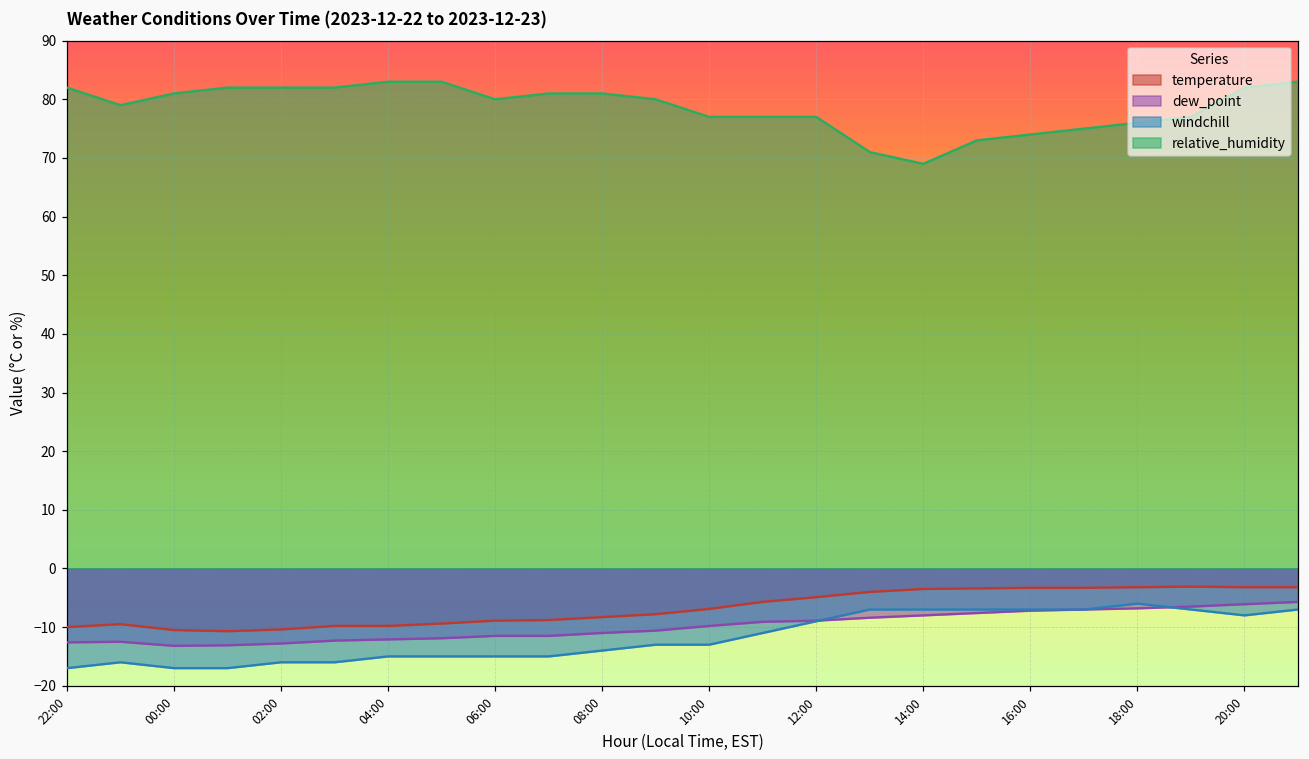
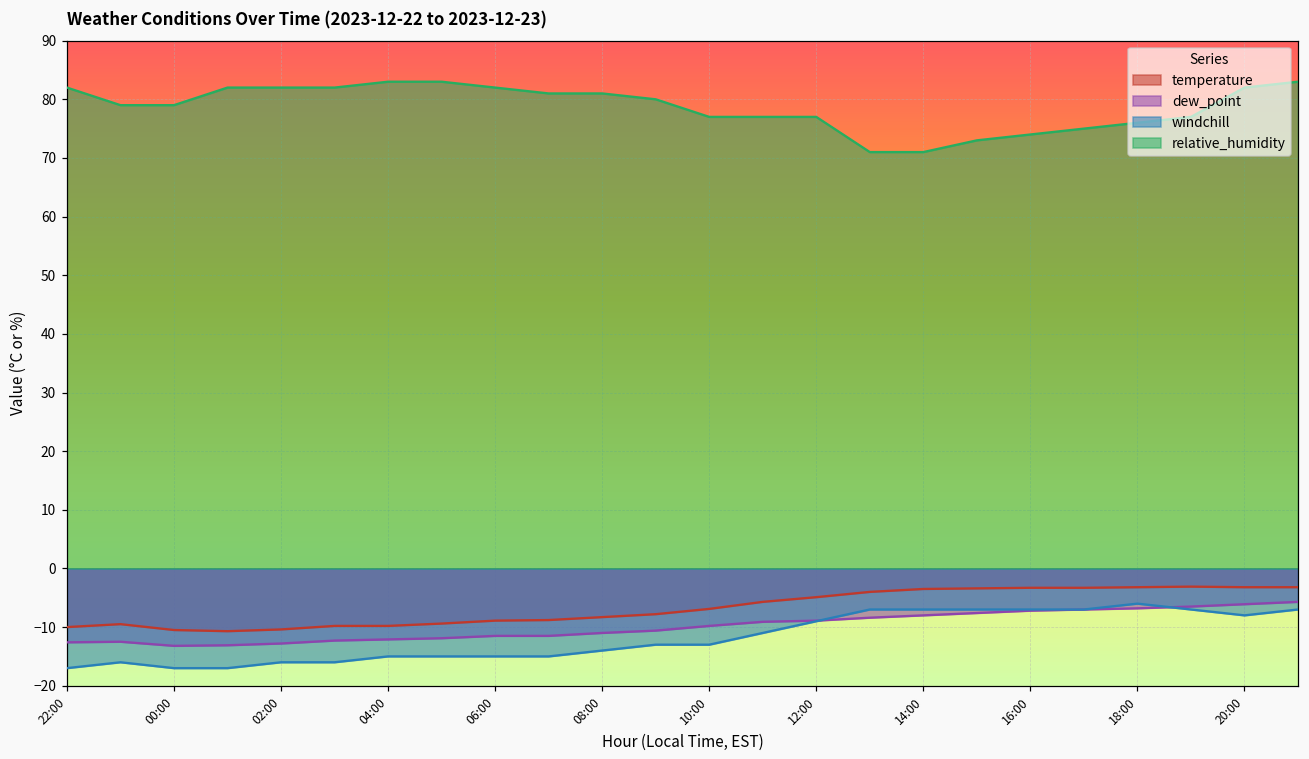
  {
    "relative_humidity": {
      "22:00": 82,
-     "00:00": 81,
+     "00:00": 79,
      "02:00": 82,
      "04:00": 83,
-     "06:00": 80,
+     "06:00": 82,
      "08:00": 81,
      "10:00": 77,
      "12:00": 77,
-     "14:00": 69,
+     "14:00": 71,
      "16:00": 74
    }
  }
